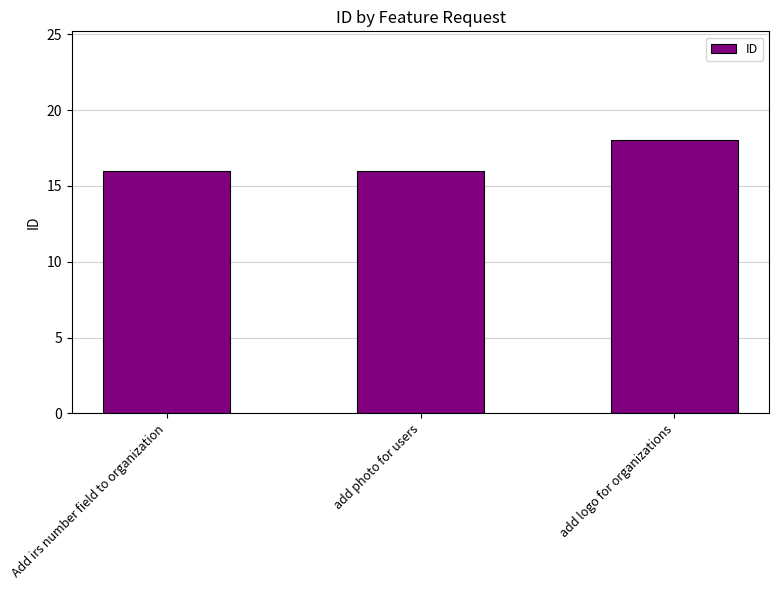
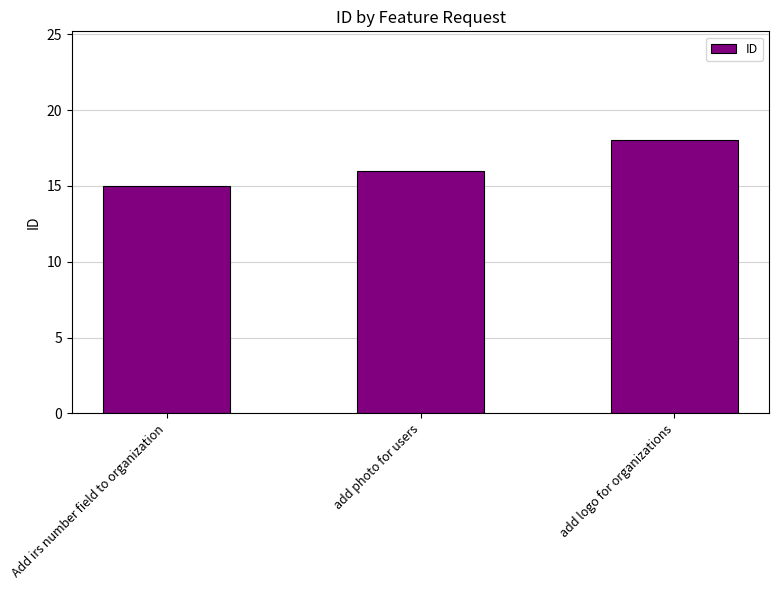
  {
-   "Add irs number field to organization": 16,
+   "Add irs number field to organization": 15,
    "add photo for users": 16,
    "add logo for organizations": 18
  }
